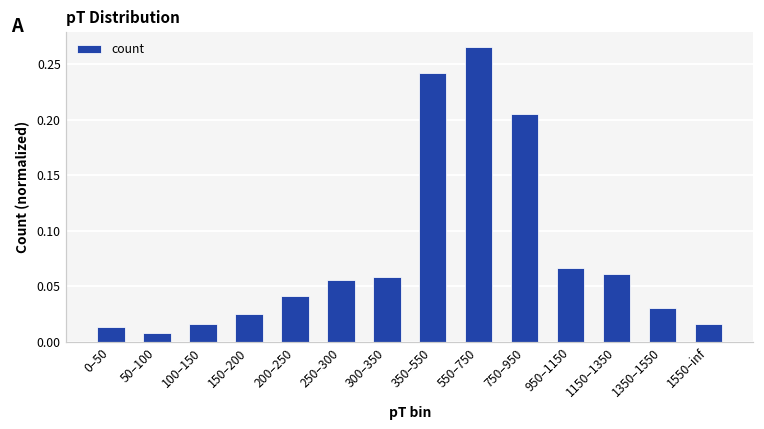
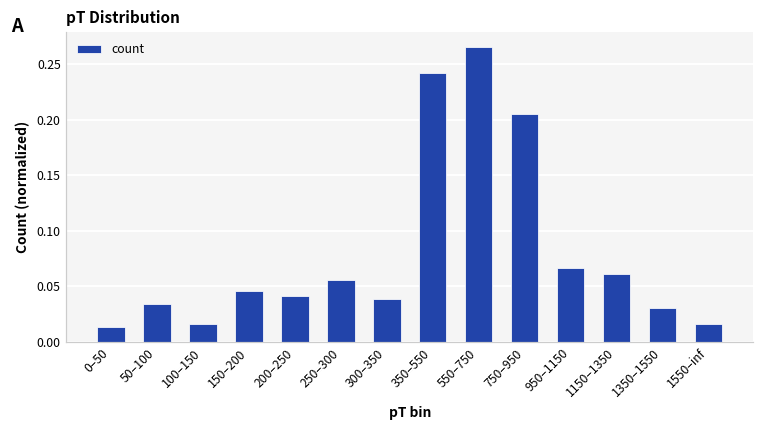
  {
    "0–50": 0.013,
-   "50–100": 0.008,
+   "50–100": 0.034,
    "100–150": 0.016,
-   "150–200": 0.025,
+   "150–200": 0.045,
    "200–250": 0.042,
    "250–300": 0.055,
-   "300–350": 0.059,
+   "300–350": 0.038,
    "350–550": 0.242,
    "550–750": 0.266,
    "750–950": 0.205,
    "950–1150": 0.066,
    "1150–1350": 0.061,
    "1350–1550": 0.030,
    "1550–inf": 0.016
  }
